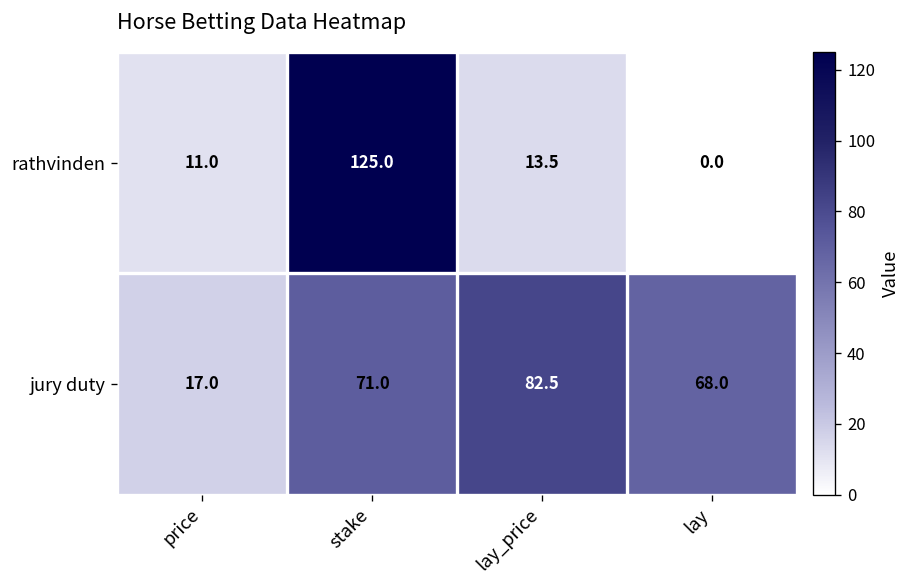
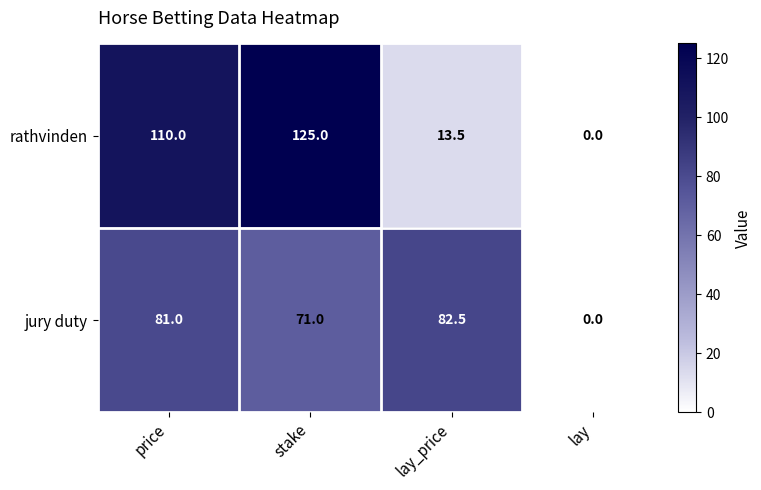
  {
    "rathvinden": {
-     "price": 11.0,
+     "price": 110.0,
      "stake": 125.0,
      "lay_price": 13.5,
      "lay": 0.0
    },
    "jury duty": {
-     "price": 17.0,
+     "price": 81.0,
      "stake": 71.0,
      "lay_price": 82.5,
-     "lay": 68.0
+     "lay": 0.0
    }
  }
